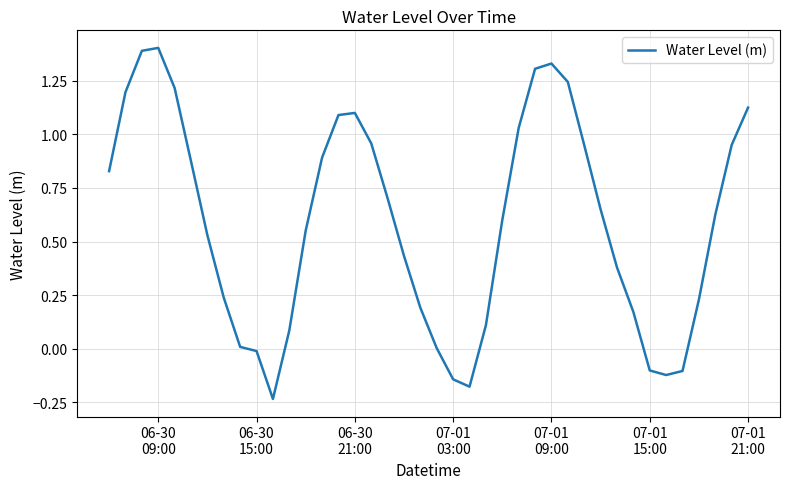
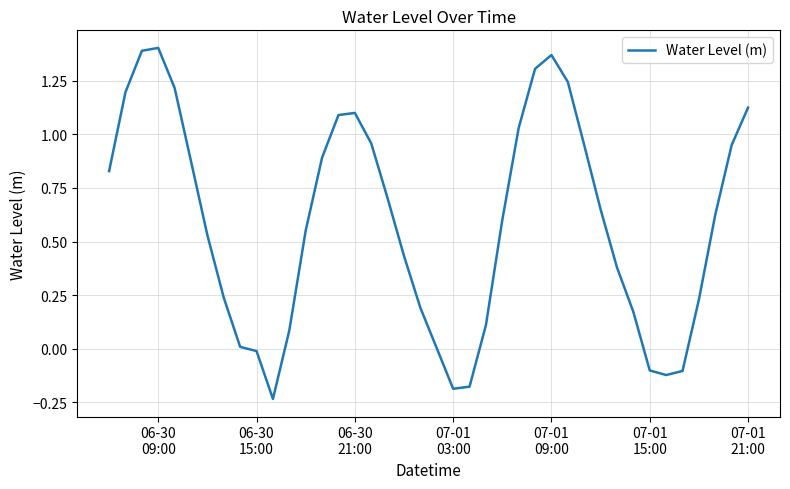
  {
    "06-30 09:00": 1.40,
    "06-30 15:00": -0.01,
    "06-30 21:00": 1.10,
-   "07-01 03:00": -0.14,
-   "07-01 09:00": 1.33,
+   "07-01 03:00": -0.19,
+   "07-01 09:00": 1.37,
    "07-01 15:00": -0.10,
    "07-01 21:00": 1.12
  }
